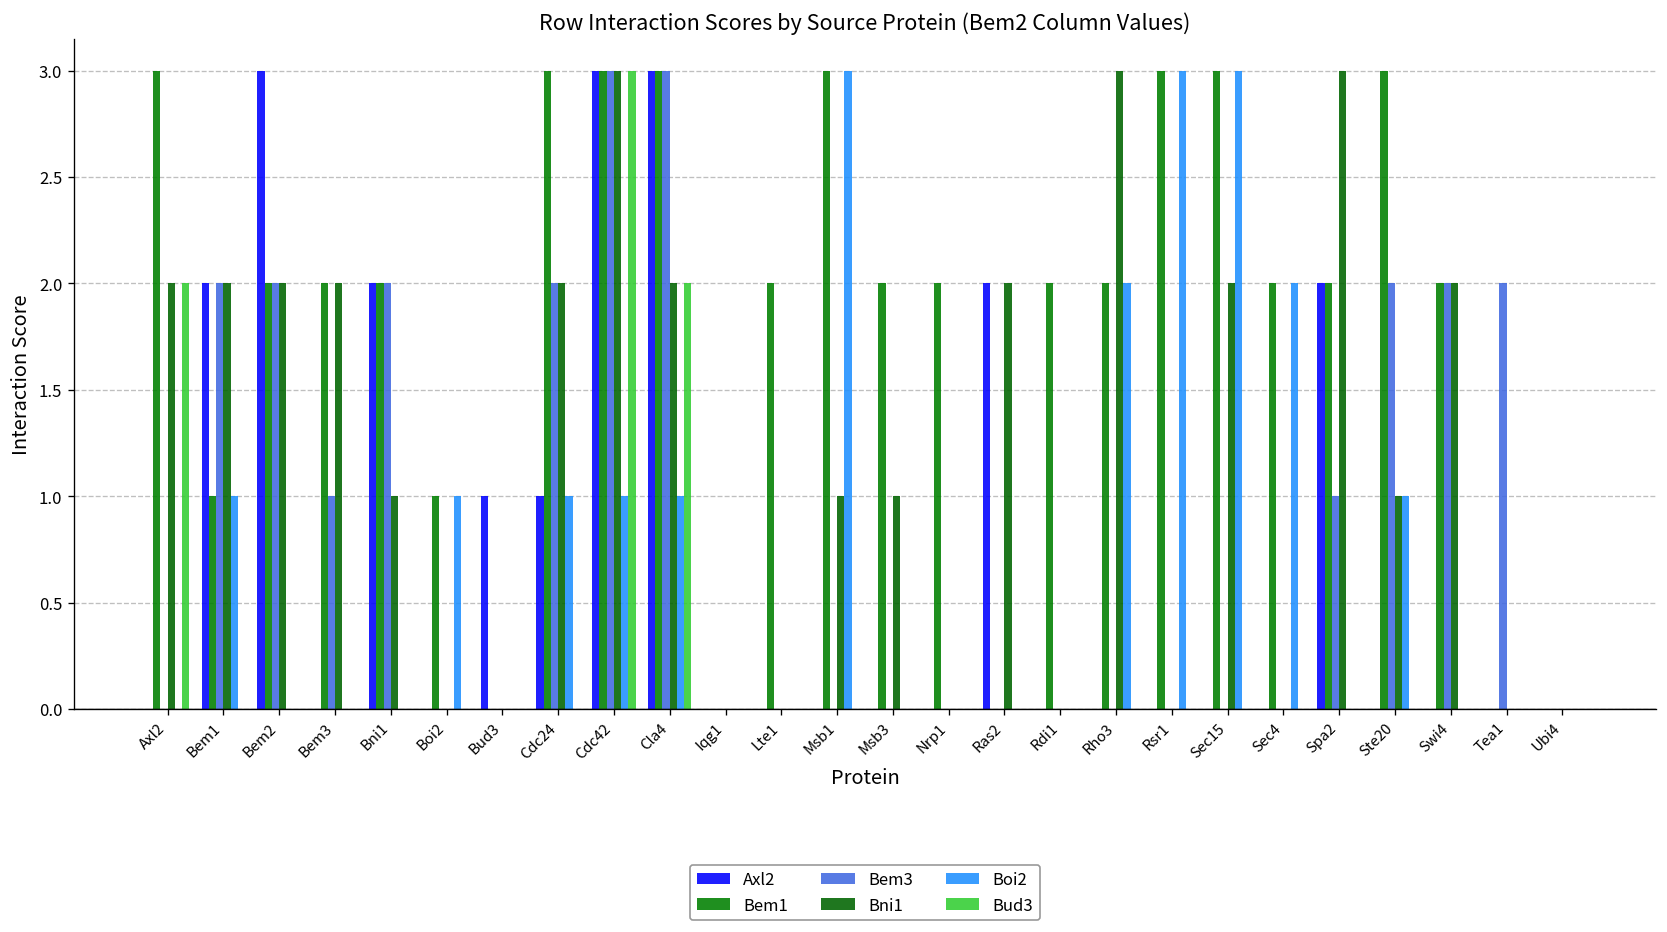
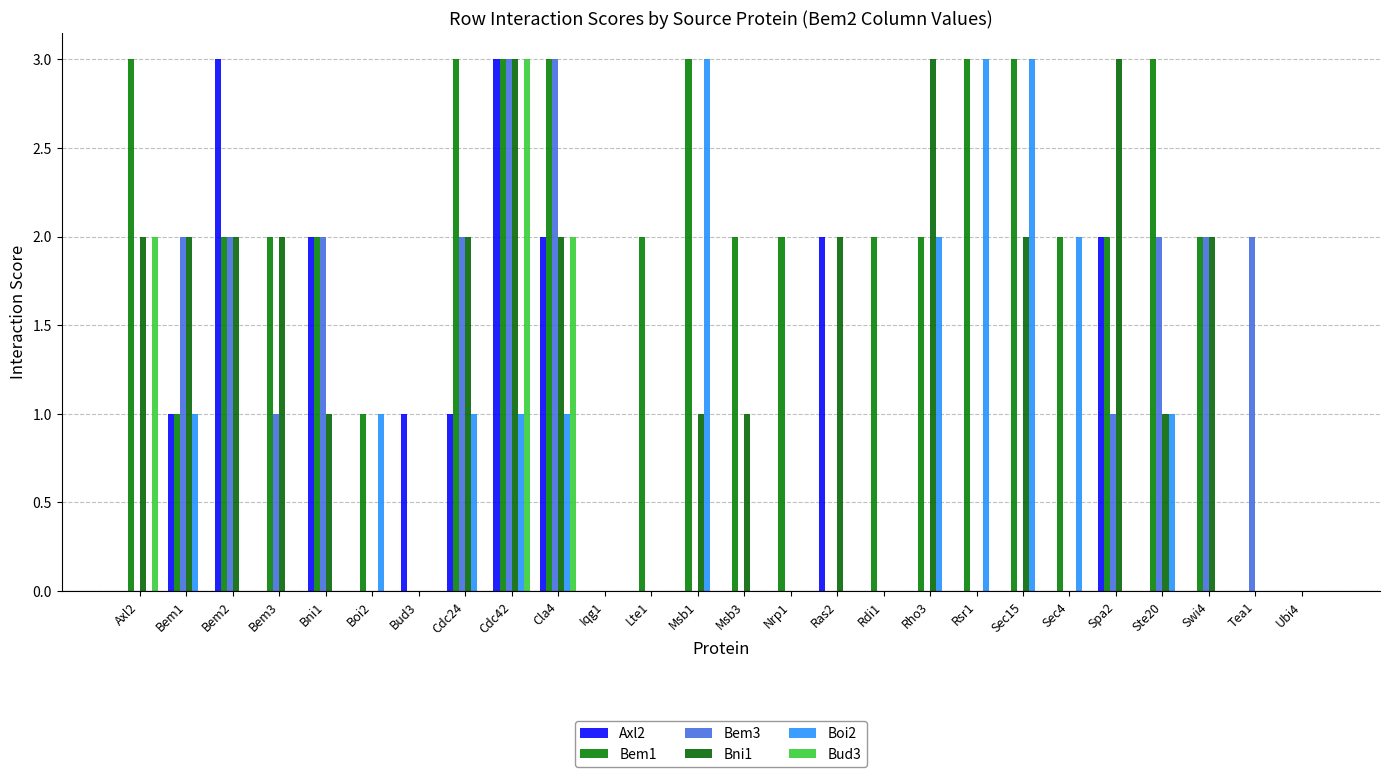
  {
    "Axl2": {
      "Axl2": 0,
-     "Bem1": 2,
+     "Bem1": 1,
      "Bem2": 3,
      "Bem3": 0,
      "Bni1": 2,
      "Boi2": 0,
      "Bud3": 1,
      "Cdc24": 1,
      "Cdc42": 3,
-     "Cla4": 3,
+     "Cla4": 2,
      "Iqg1": 0,
      "Lte1": 0,
      "Msb1": 0,
      "Msb3": 0,
      "Nrp1": 0,
      "Ras2": 2,
      "Rdi1": 0,
      "Rho3": 0,
      "Rsr1": 0,
      "Sec15": 0,
      "Sec4": 0,
      "Spa2": 2,
      "Ste20": 0,
      "Swi4": 0,
      "Tea1": 0,
      "Ubi4": 0
    },
    "Bem3": {
      "Axl2": 0,
      "Bem1": 2,
      "Bem2": 2,
      "Bem3": 1,
      "Bni1": 2,
      "Boi2": 0,
      "Bud3": 0,
      "Cdc24": 2,
      "Cdc42": 3,
      "Cla4": 3,
      "Iqg1": 0,
      "Lte1": 0,
      "Msb1": 0,
      "Msb3": 0,
      "Nrp1": 0,
      "Ras2": 0,
      "Rdi1": 0,
      "Rho3": 0,
      "Rsr1": 0,
      "Sec15": 0,
      "Sec4": 0,
      "Spa2": 1,
      "Ste20": 2,
      "Swi4": 2,
      "Tea1": 2,
      "Ubi4": 0
    },
    "Boi2": {
      "Axl2": 0,
      "Bem1": 1,
      "Bem2": 0,
      "Bem3": 0,
      "Bni1": 0,
      "Boi2": 1,
      "Bud3": 0,
      "Cdc24": 1,
      "Cdc42": 1,
      "Cla4": 1,
      "Iqg1": 0,
      "Lte1": 0,
      "Msb1": 3,
      "Msb3": 0,
      "Nrp1": 0,
      "Ras2": 0,
      "Rdi1": 0,
      "Rho3": 2,
      "Rsr1": 3,
      "Sec15": 3,
      "Sec4": 2,
      "Spa2": 0,
      "Ste20": 1,
      "Swi4": 0,
      "Tea1": 0,
      "Ubi4": 0
    },
    "Bud3": {
      "Axl2": 2,
      "Bem1": 0,
      "Bem2": 0,
      "Bem3": 0,
      "Bni1": 0,
      "Boi2": 0,
      "Bud3": 0,
      "Cdc24": 0,
      "Cdc42": 3,
      "Cla4": 2,
      "Iqg1": 0,
      "Lte1": 0,
      "Msb1": 0,
      "Msb3": 0,
      "Nrp1": 0,
      "Ras2": 0,
      "Rdi1": 0,
      "Rho3": 0,
      "Rsr1": 0,
      "Sec15": 0,
      "Sec4": 0,
      "Spa2": 0,
      "Ste20": 0,
      "Swi4": 0,
      "Tea1": 0,
      "Ubi4": 0
    }
  }
